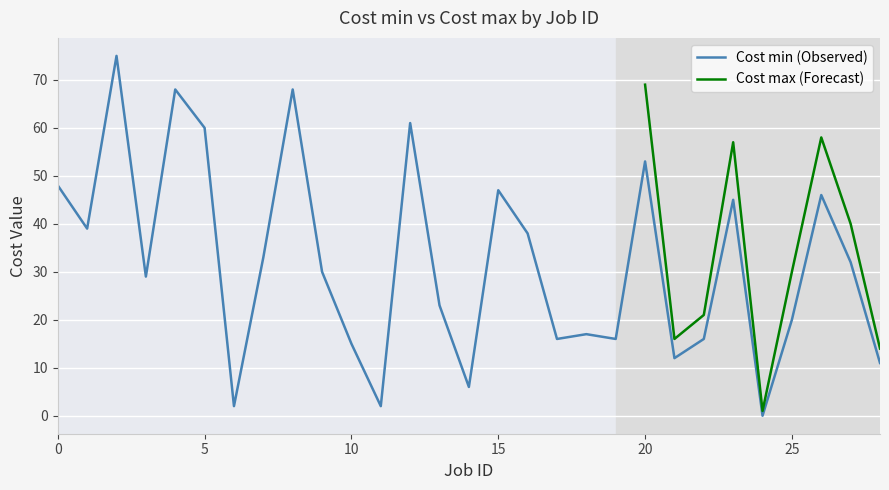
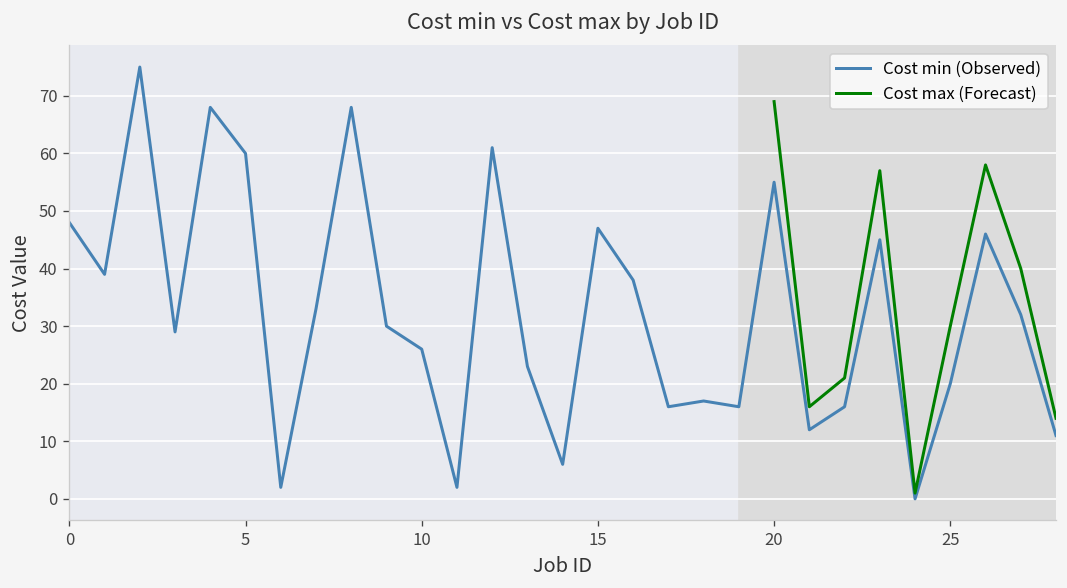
  {
    "Cost min (Observed)": {
      "0": 48,
      "5": 60,
-     "10": 15,
+     "10": 26,
      "15": 47,
-     "20": 53,
+     "20": 55,
      "25": 20
    },
    "Cost max (Forecast)": {
      "20": 69,
      "25": 30
    }
  }
